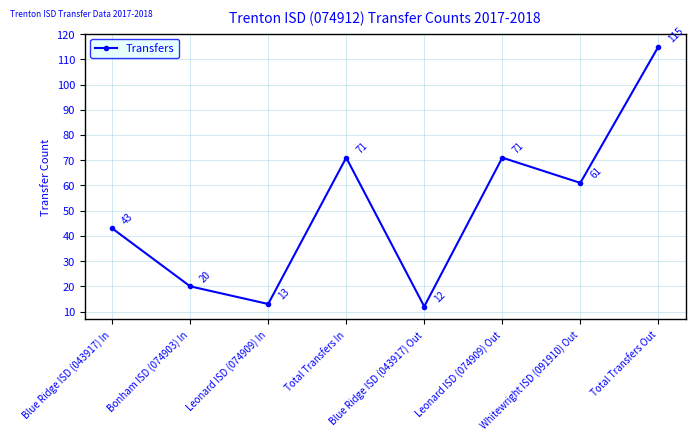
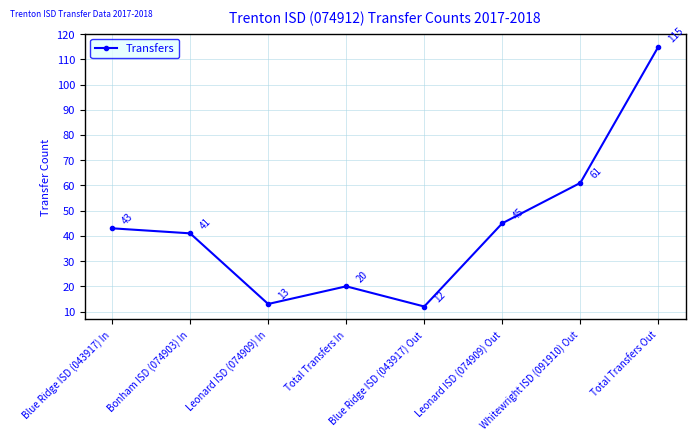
  {
    "Blue Ridge ISD (043917) In": 43,
-   "Bonham ISD (074903) In": 20,
+   "Bonham ISD (074903) In": 41,
    "Leonard ISD (074909) In": 13,
-   "Total Transfers In": 71,
+   "Total Transfers In": 20,
    "Blue Ridge ISD (043917) Out": 12,
-   "Leonard ISD (074909) Out": 71,
+   "Leonard ISD (074909) Out": 45,
    "Whitewright ISD (091910) Out": 61,
    "Total Transfers Out": 115
  }
